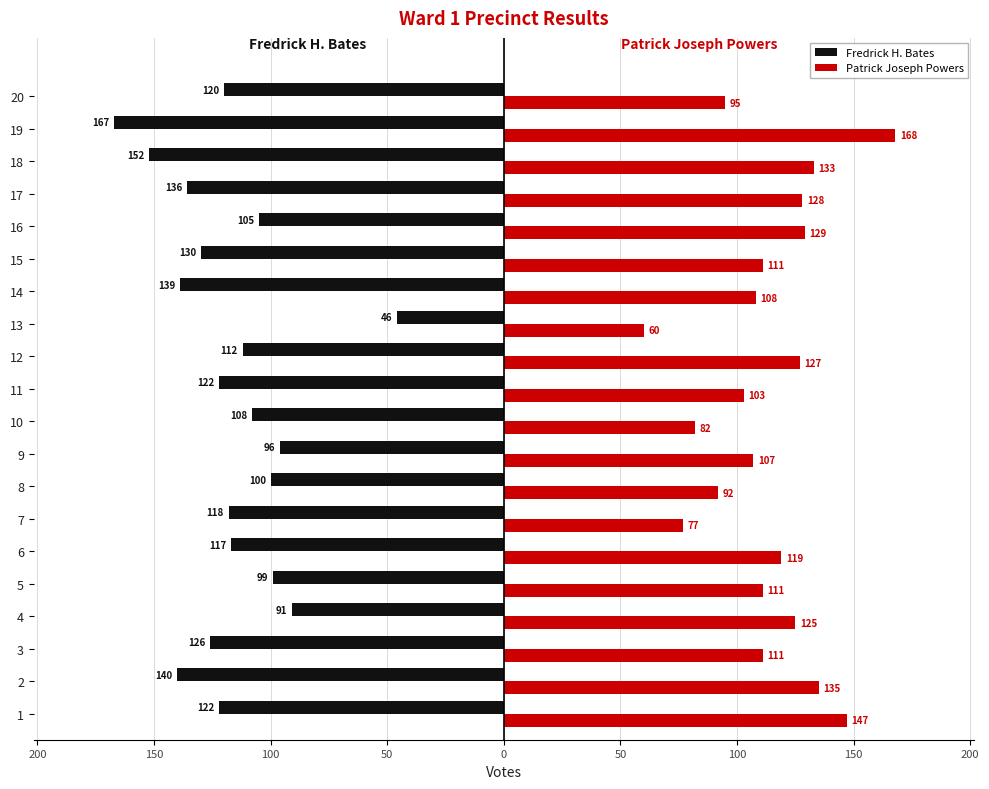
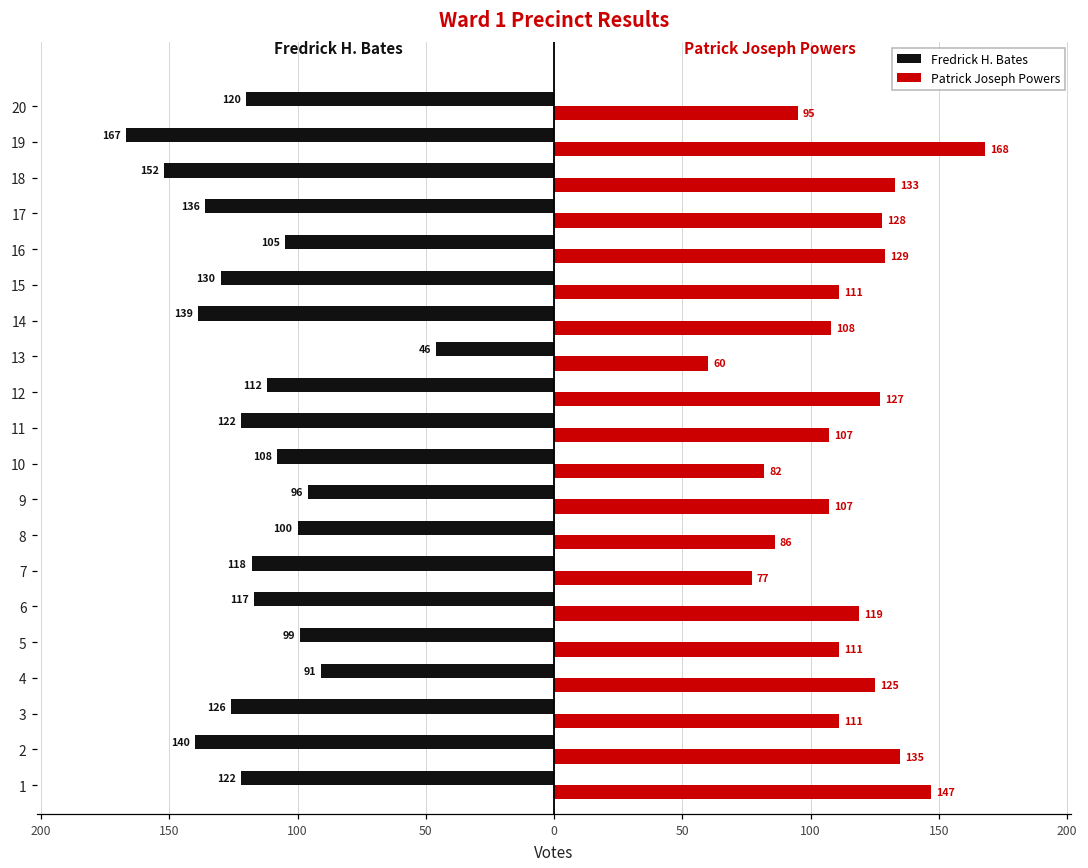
  {
    "Patrick Joseph Powers": {
      "20": 95,
      "19": 168,
      "18": 133,
      "17": 128,
      "16": 129,
      "15": 111,
      "14": 108,
      "13": 60,
      "12": 127,
-     "11": 103,
+     "11": 107,
      "10": 82,
      "9": 107,
-     "8": 92,
+     "8": 86,
      "7": 77,
      "6": 119,
      "5": 111,
      "4": 125,
      "3": 111,
      "2": 135,
      "1": 147
    }
  }
